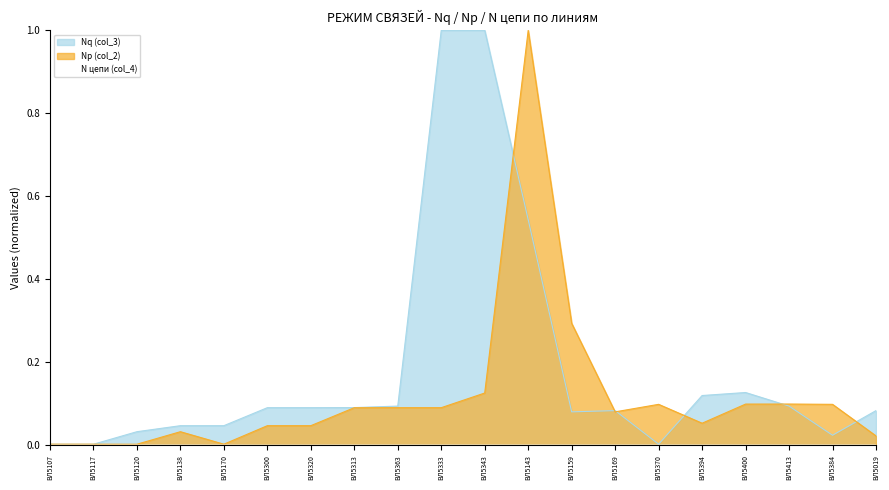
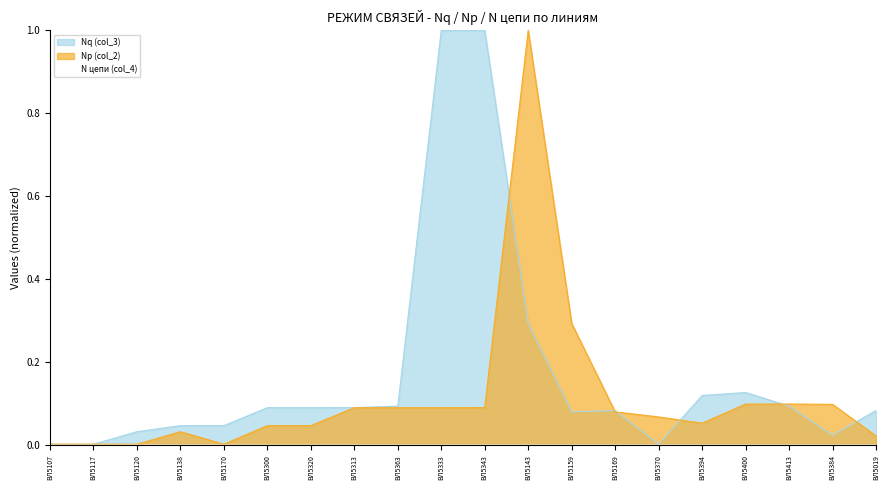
  {
    "Nq (col_3)": {
      "ВЛ5120": 0.03,
      "ВЛ5138": 0.05,
      "ВЛ5170": 0.05,
      "ВЛ5300": 0.09,
      "ВЛ5320": 0.09,
      "ВЛ5333": 1.00,
      "ВЛ5343": 1.00,
-     "ВЛ5143": 0.54,
+     "ВЛ5143": 0.29,
      "ВЛ5159": 0.08,
      "ВЛ5394": 0.12,
      "ВЛ5400": 0.13,
      "ВЛ5384": 0.02,
      "ВЛ5019": 0.08
    },
    "Np (col_2)": {
      "ВЛ5138": 0.03,
      "ВЛ5300": 0.05,
      "ВЛ5320": 0.05,
      "ВЛ5333": 0.09,
-     "ВЛ5343": 0.13,
+     "ВЛ5343": 0.09,
      "ВЛ5143": 1.00,
      "ВЛ5159": 0.29,
-     "ВЛ5370": 0.10,
+     "ВЛ5370": 0.07,
      "ВЛ5394": 0.05,
      "ВЛ5400": 0.10,
      "ВЛ5384": 0.10,
      "ВЛ5019": 0.02
    },
    "N цепи (col_4)": {
      "ВЛ5138": 0.00,
      "ВЛ5300": 0.00,
      "ВЛ5320": 0.00,
      "ВЛ5313": 0.00,
      "ВЛ5363": 0.00,
      "ВЛ5333": 0.00,
      "ВЛ5343": 0.00,
      "ВЛ5143": 0.00,
      "ВЛ5159": 0.00,
      "ВЛ5169": 0.00,
      "ВЛ5394": 0.00,
      "ВЛ5400": 0.00,
      "ВЛ5413": 0.00,
      "ВЛ5384": 0.00,
      "ВЛ5019": 0.00
    }
  }
